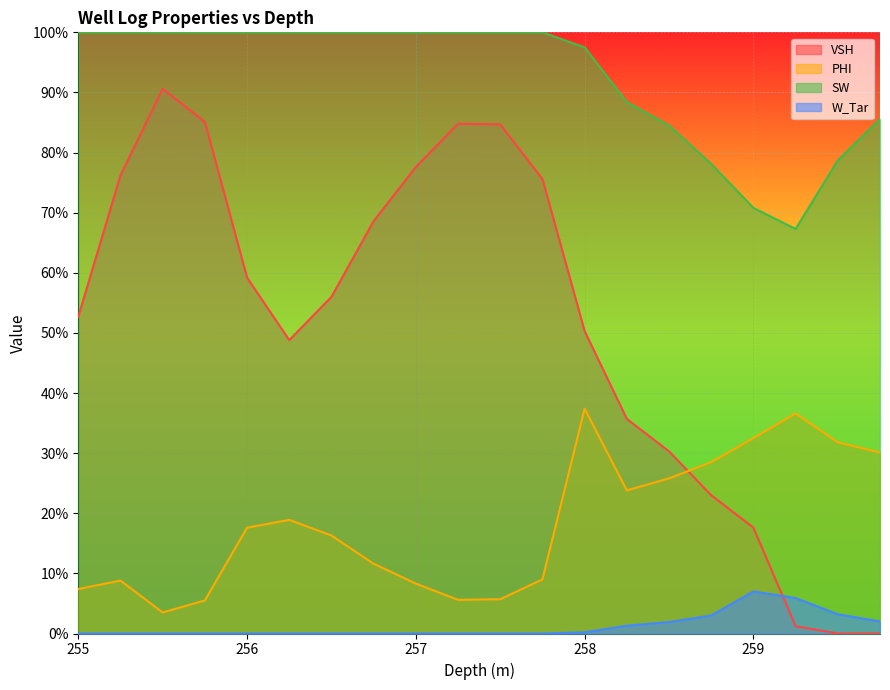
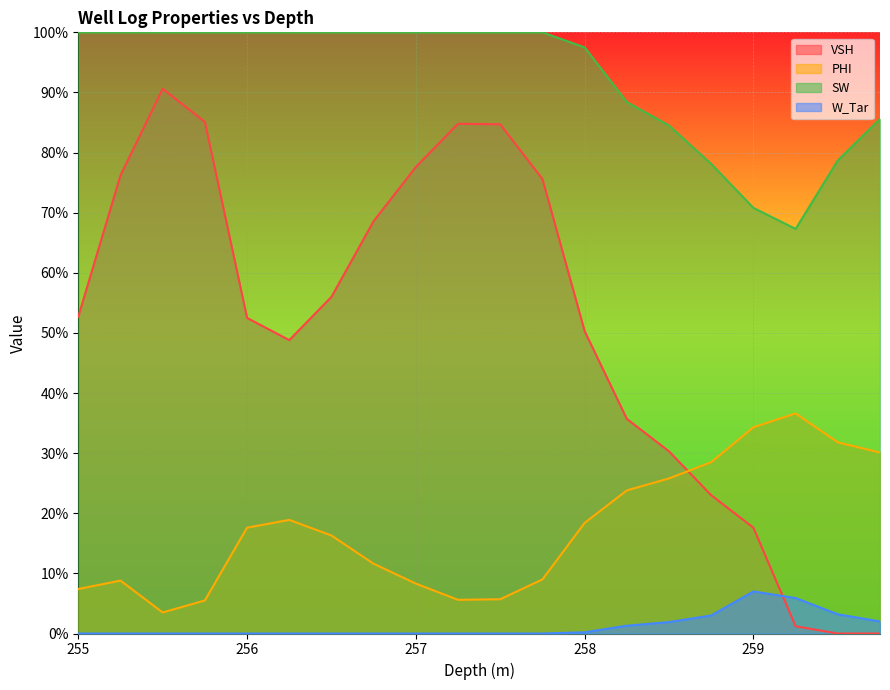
  {
    "VSH": {
      "255": "53%",
-     "256": "59%",
+     "256": "53%",
      "257": "78%",
      "258": "50%",
      "259": "18%"
    },
    "PHI": {
      "255": "7%",
      "256": "18%",
      "257": "8%",
-     "258": "37%",
-     "259": "33%"
+     "258": "18%",
+     "259": "34%"
    },
    "SW": {
      "255": "100%",
      "256": "100%",
      "257": "100%",
      "258": "98%",
      "259": "71%"
    },
    "W_Tar": {
      "255": "0%",
      "256": "0%",
      "257": "0%",
      "258": "0%",
      "259": "7%"
    }
  }
